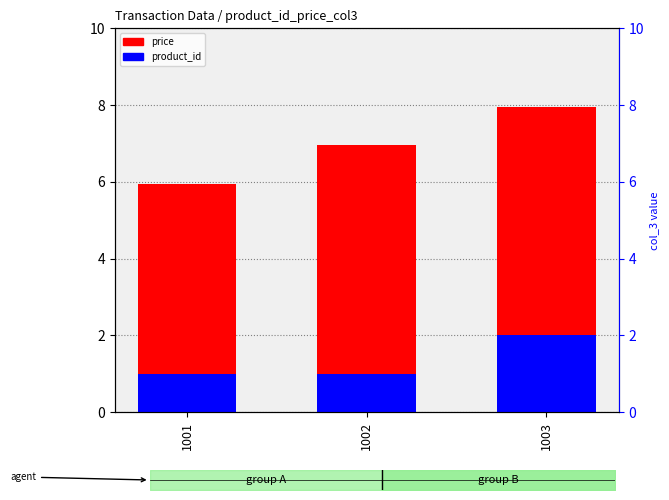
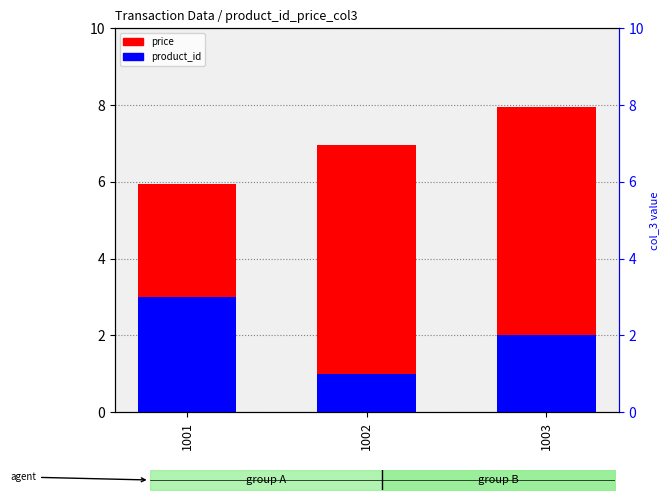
  {
    "Transaction Data / product_id_price_col3": {
      "price": {
        "1001": 6,
        "1002": 7,
        "1003": 8
      },
      "product_id": {
-       "1001": 1
+       "1001": 3
      }
    }
  }
